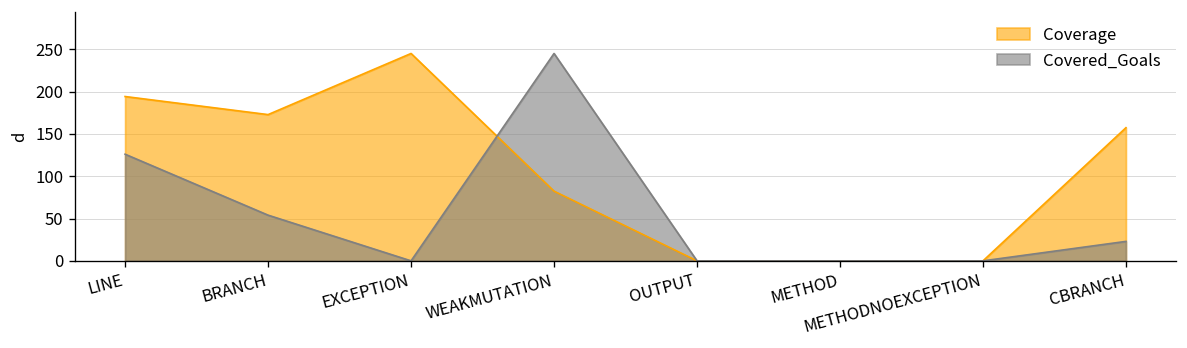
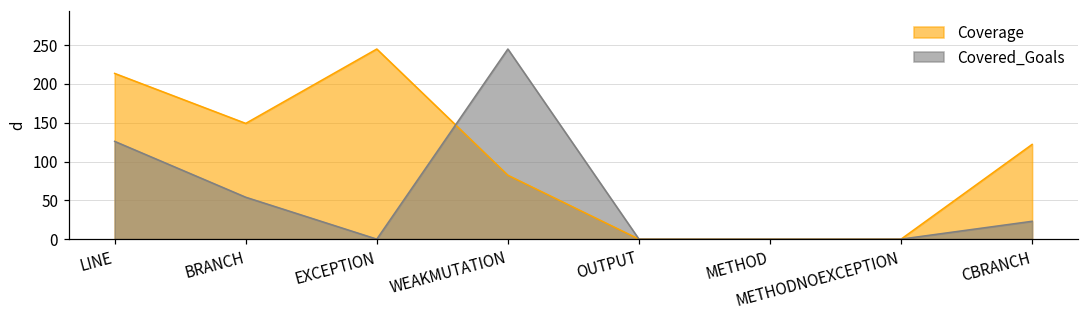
  {
    "Coverage": {
-     "LINE": 190,
-     "BRANCH": 170,
+     "LINE": 210,
+     "BRANCH": 150,
      "EXCEPTION": 250,
      "WEAKMUTATION": 80,
-     "CBRANCH": 160
+     "CBRANCH": 120
    },
    "Covered_Goals": {
      "LINE": 130,
      "BRANCH": 50,
      "EXCEPTION": 0,
      "WEAKMUTATION": 250,
      "CBRANCH": 20
    }
  }
